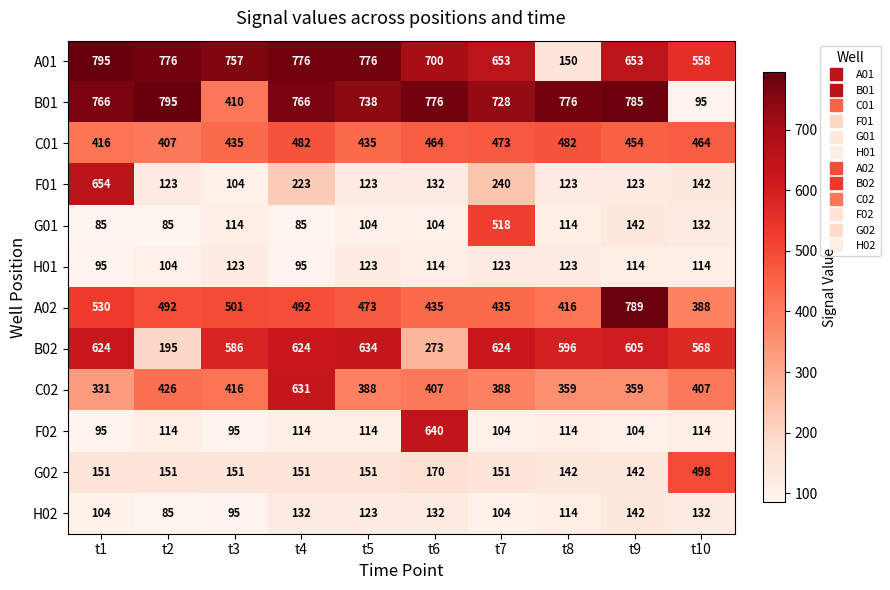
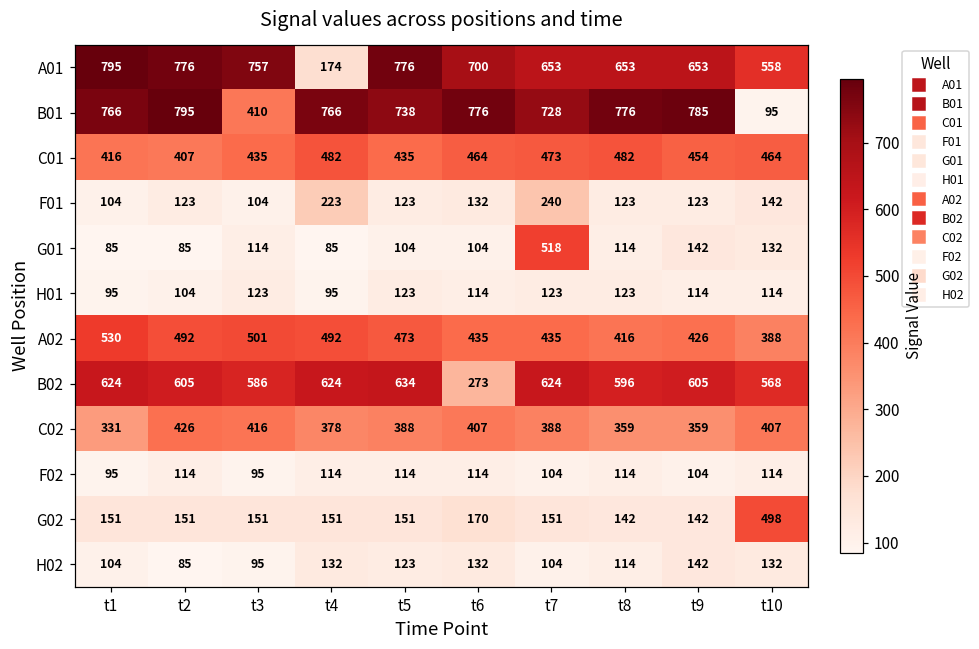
  {
    "A01": {
      "t1": 795,
      "t2": 776,
      "t3": 757,
-     "t4": 776,
+     "t4": 174,
      "t5": 776,
      "t6": 700,
      "t7": 653,
-     "t8": 150,
+     "t8": 653,
      "t9": 653,
      "t10": 558
    },
    "B01": {
      "t1": 766,
      "t2": 795,
      "t3": 410,
      "t4": 766,
      "t5": 738,
      "t6": 776,
      "t7": 728,
      "t8": 776,
      "t9": 785,
      "t10": 95
    },
    "C01": {
      "t1": 416,
      "t2": 407,
      "t3": 435,
      "t4": 482,
      "t5": 435,
      "t6": 464,
      "t7": 473,
      "t8": 482,
      "t9": 454,
      "t10": 464
    },
    "F01": {
-     "t1": 654,
+     "t1": 104,
      "t2": 123,
      "t3": 104,
      "t4": 223,
      "t5": 123,
      "t6": 132,
      "t7": 240,
      "t8": 123,
      "t9": 123,
      "t10": 142
    },
    "G01": {
      "t1": 85,
      "t2": 85,
      "t3": 114,
      "t4": 85,
      "t5": 104,
      "t6": 104,
      "t7": 518,
      "t8": 114,
      "t9": 142,
      "t10": 132
    },
    "H01": {
      "t1": 95,
      "t2": 104,
      "t3": 123,
      "t4": 95,
      "t5": 123,
      "t6": 114,
      "t7": 123,
      "t8": 123,
      "t9": 114,
      "t10": 114
    },
    "A02": {
      "t1": 530,
      "t2": 492,
      "t3": 501,
      "t4": 492,
      "t5": 473,
      "t6": 435,
      "t7": 435,
      "t8": 416,
-     "t9": 789,
+     "t9": 426,
      "t10": 388
    },
    "B02": {
      "t1": 624,
-     "t2": 195,
+     "t2": 605,
      "t3": 586,
      "t4": 624,
      "t5": 634,
      "t6": 273,
      "t7": 624,
      "t8": 596,
      "t9": 605,
      "t10": 568
    },
    "C02": {
      "t1": 331,
      "t2": 426,
      "t3": 416,
-     "t4": 631,
+     "t4": 378,
      "t5": 388,
      "t6": 407,
      "t7": 388,
      "t8": 359,
      "t9": 359,
      "t10": 407
    },
    "F02": {
      "t1": 95,
      "t2": 114,
      "t3": 95,
      "t4": 114,
      "t5": 114,
-     "t6": 640,
+     "t6": 114,
      "t7": 104,
      "t8": 114,
      "t9": 104,
      "t10": 114
    },
    "G02": {
      "t1": 151,
      "t2": 151,
      "t3": 151,
      "t4": 151,
      "t5": 151,
      "t6": 170,
      "t7": 151,
      "t8": 142,
      "t9": 142,
      "t10": 498
    },
    "H02": {
      "t1": 104,
      "t2": 85,
      "t3": 95,
      "t4": 132,
      "t5": 123,
      "t6": 132,
      "t7": 104,
      "t8": 114,
      "t9": 142,
      "t10": 132
    }
  }
